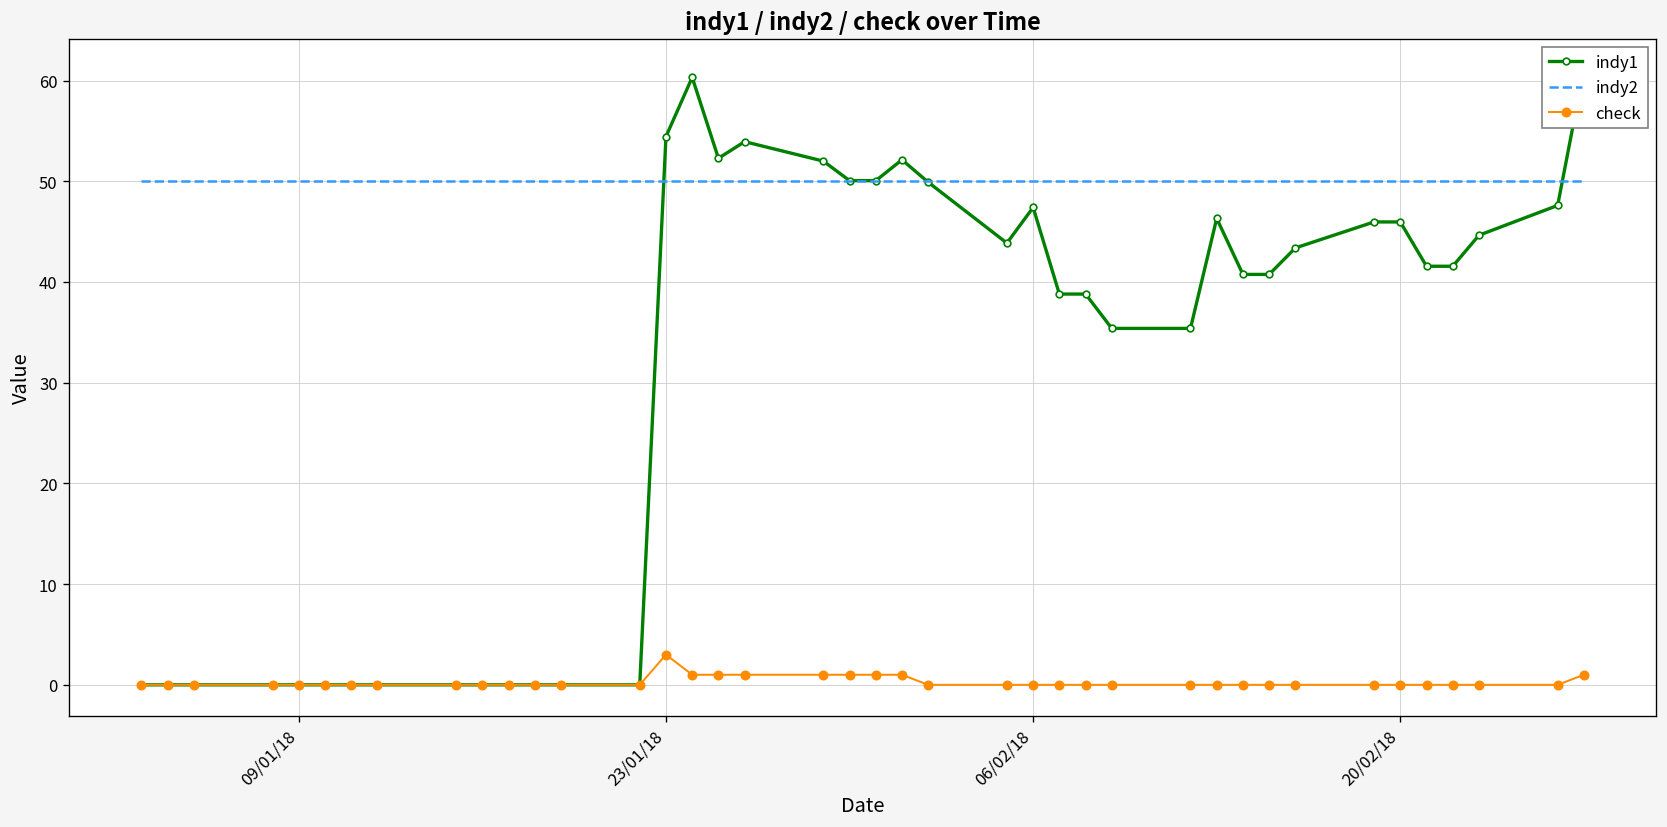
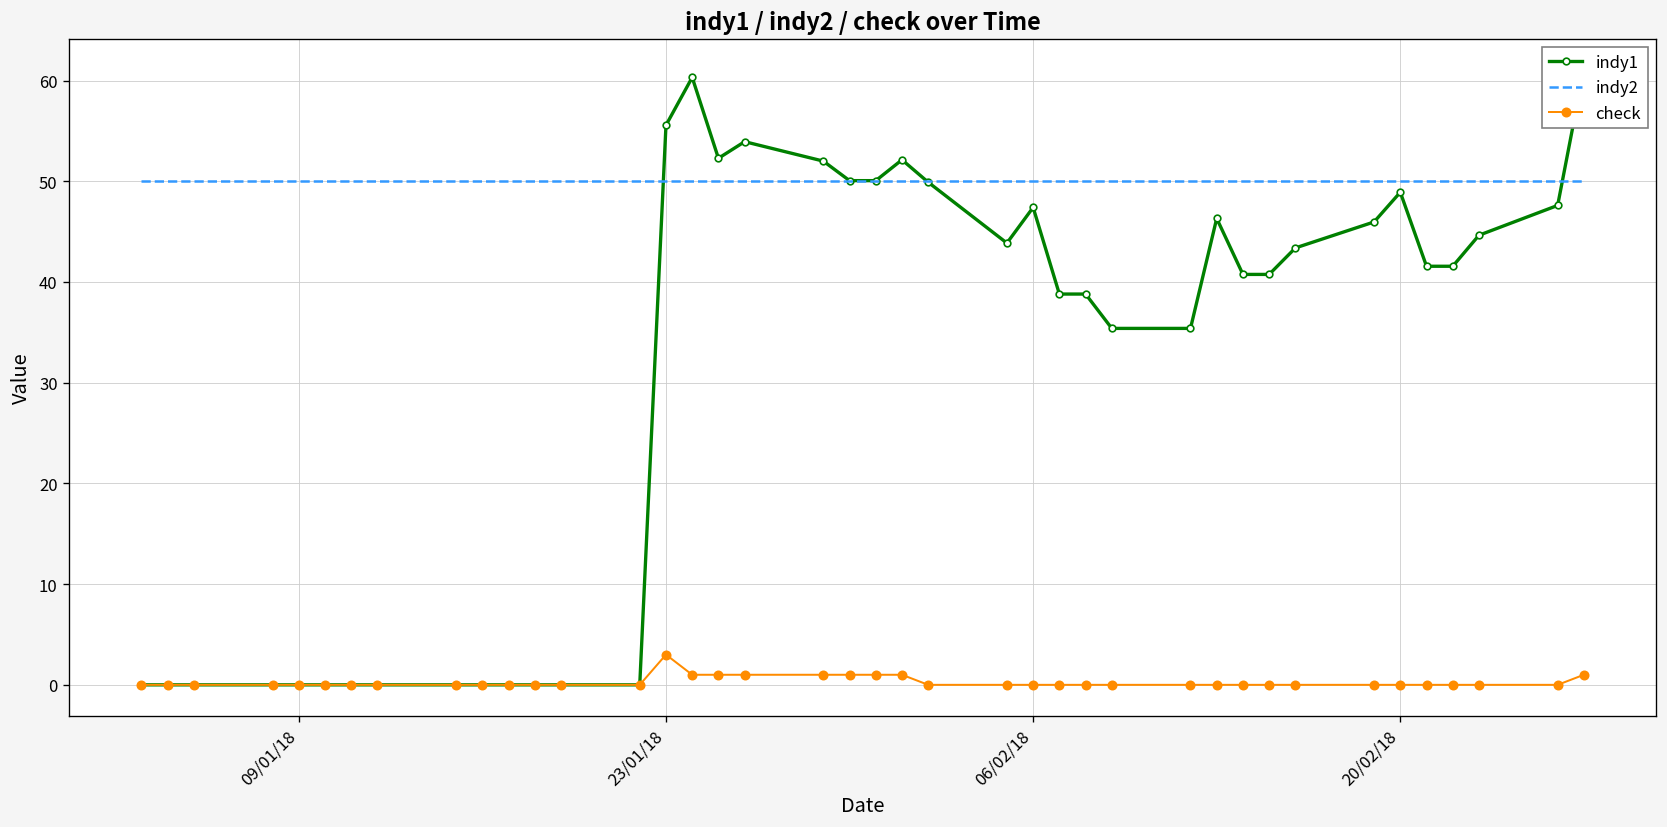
  {
    "indy1": {
-     "23/01/18": 54,
+     "23/01/18": 56,
      "06/02/18": 47,
-     "20/02/18": 46
+     "20/02/18": 49
    },
    "indy2": {
      "09/01/18": 50,
      "23/01/18": 50,
      "06/02/18": 50,
      "20/02/18": 50
    },
    "check": {
      "23/01/18": 3,
      "06/02/18": 0,
      "20/02/18": 0
    }
  }
